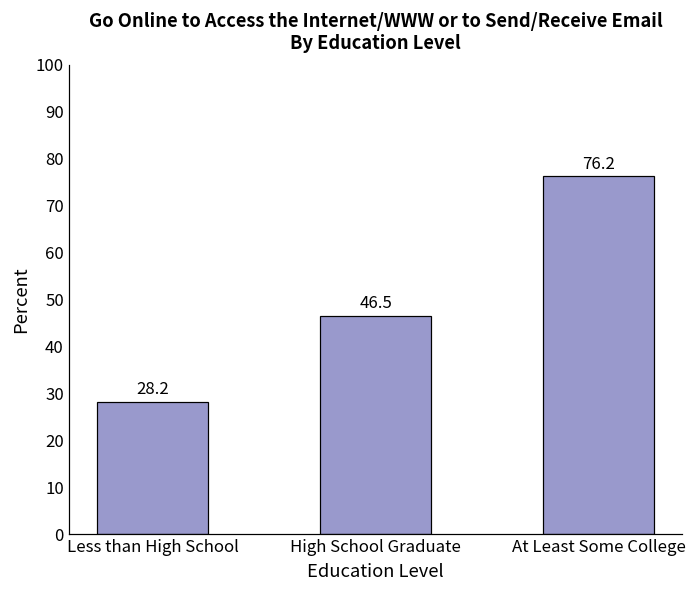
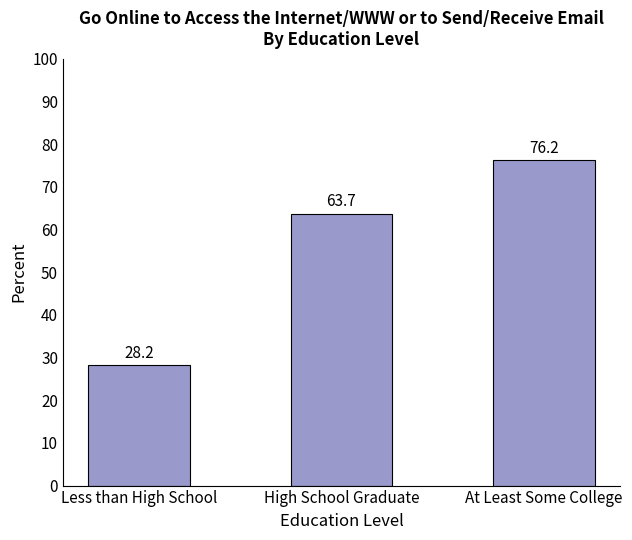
  {
    "Less than High School": 28.2,
-   "High School Graduate": 46.5,
+   "High School Graduate": 63.7,
    "At Least Some College": 76.2
  }
